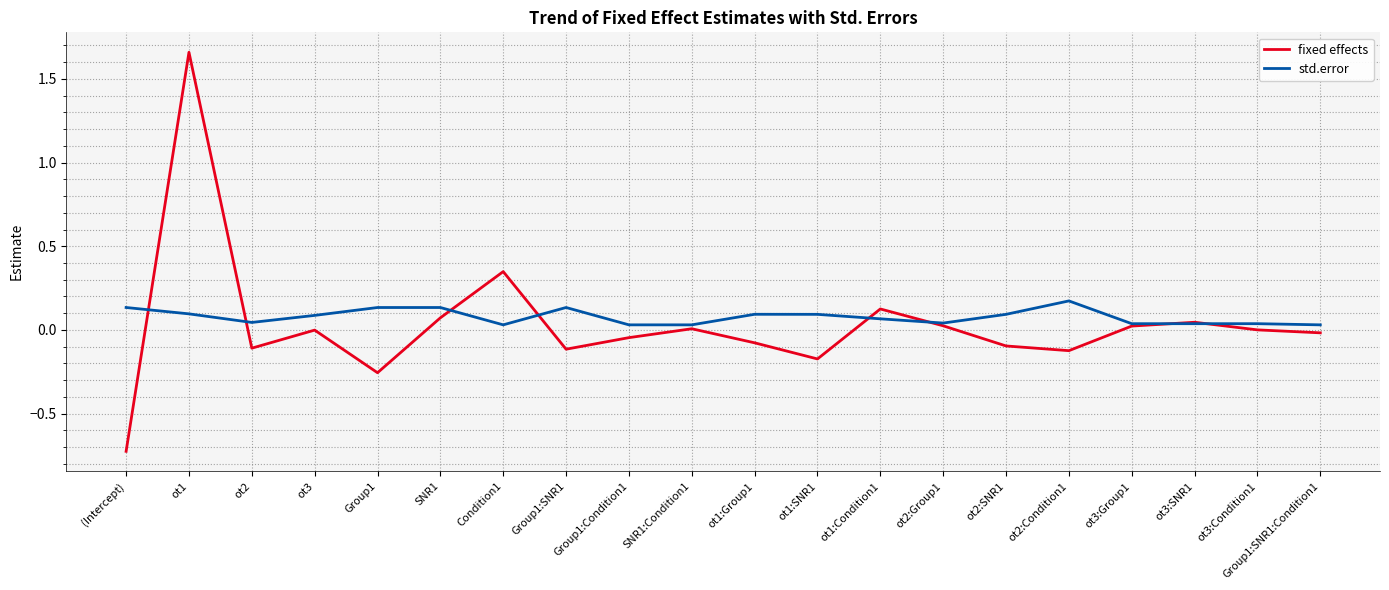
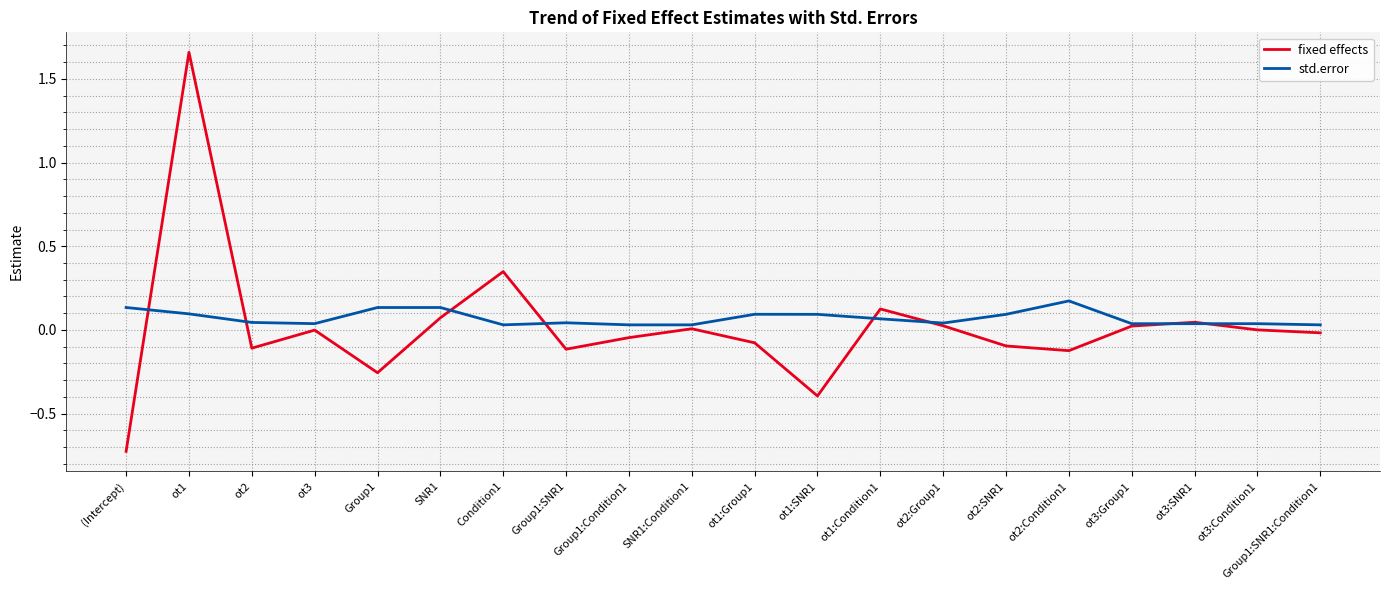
  {
    "fixed effects": {
      "(Intercept)": -0.73,
      "ot1": 1.66,
      "ot2": -0.11,
      "ot3": 0.00,
      "Group1": -0.26,
      "SNR1": 0.07,
      "Condition1": 0.35,
      "Group1:SNR1": -0.11,
      "Group1:Condition1": -0.05,
      "SNR1:Condition1": 0.01,
      "ot1:Group1": -0.08,
-     "ot1:SNR1": -0.17,
+     "ot1:SNR1": -0.39,
      "ot1:Condition1": 0.13,
      "ot2:Group1": 0.02,
      "ot2:SNR1": -0.10,
      "ot2:Condition1": -0.12,
      "ot3:Condition1": 0.00,
      "Group1:SNR1:Condition1": -0.02
    },
    "std.error": {
      "(Intercept)": 0.13,
      "ot1": 0.10,
      "ot2": 0.04,
-     "ot3": 0.09,
+     "ot3": 0.04,
      "Group1": 0.13,
      "SNR1": 0.13,
      "Condition1": 0.03,
-     "Group1:SNR1": 0.13,
+     "Group1:SNR1": 0.04,
      "Group1:Condition1": 0.03,
      "SNR1:Condition1": 0.03,
      "ot1:Group1": 0.09,
      "ot1:SNR1": 0.09,
      "ot1:Condition1": 0.07,
      "ot2:Group1": 0.04,
      "ot2:SNR1": 0.09,
      "ot2:Condition1": 0.17,
      "ot3:Condition1": 0.04,
      "Group1:SNR1:Condition1": 0.03
    }
  }
